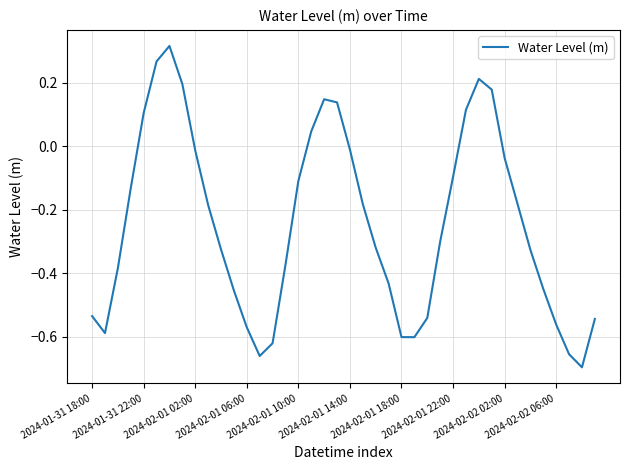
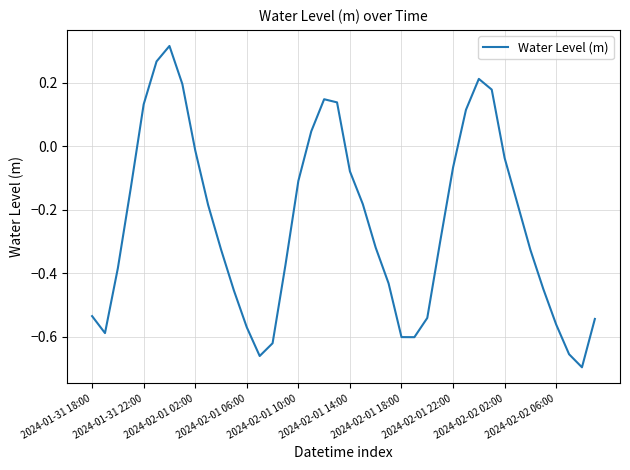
  {
    "2024-01-31 18:00": -0.53,
-   "2024-01-31 22:00": 0.10,
+   "2024-01-31 22:00": 0.13,
    "2024-02-01 02:00": -0.01,
    "2024-02-01 06:00": -0.57,
    "2024-02-01 10:00": -0.11,
-   "2024-02-01 14:00": -0.01,
+   "2024-02-01 14:00": -0.08,
    "2024-02-01 18:00": -0.60,
-   "2024-02-01 22:00": -0.10,
+   "2024-02-01 22:00": -0.07,
    "2024-02-02 02:00": -0.04,
    "2024-02-02 06:00": -0.56
  }
